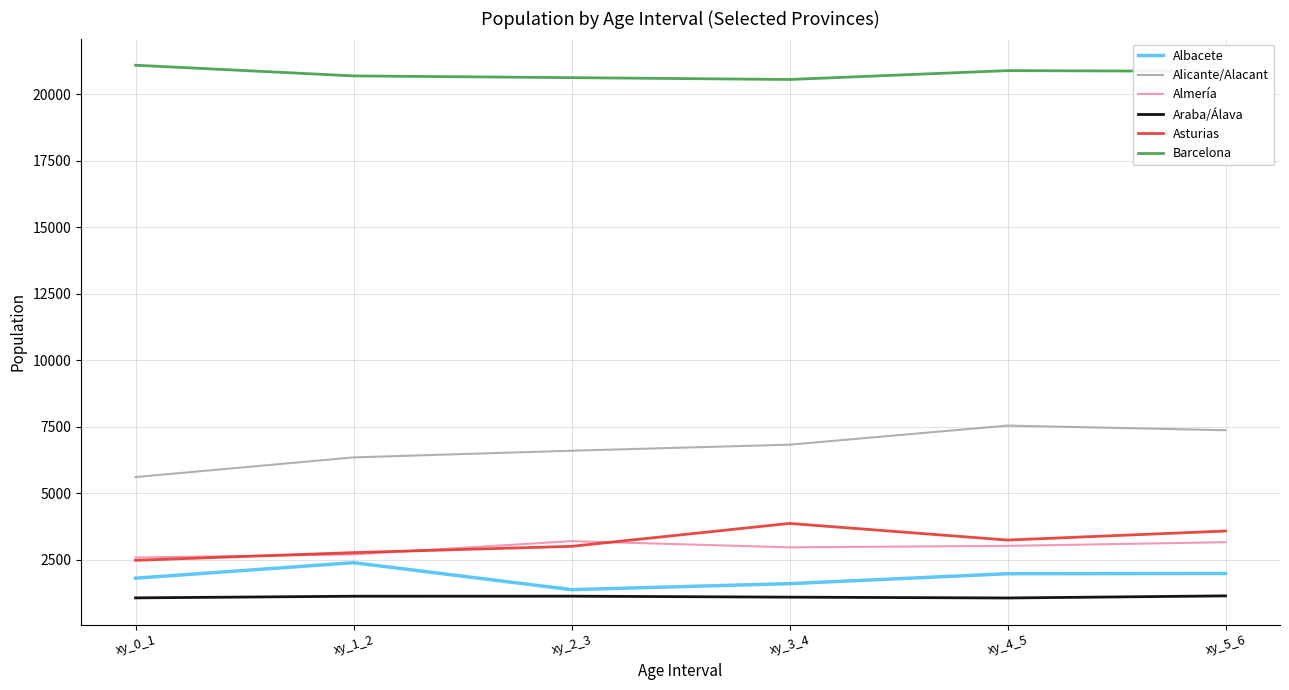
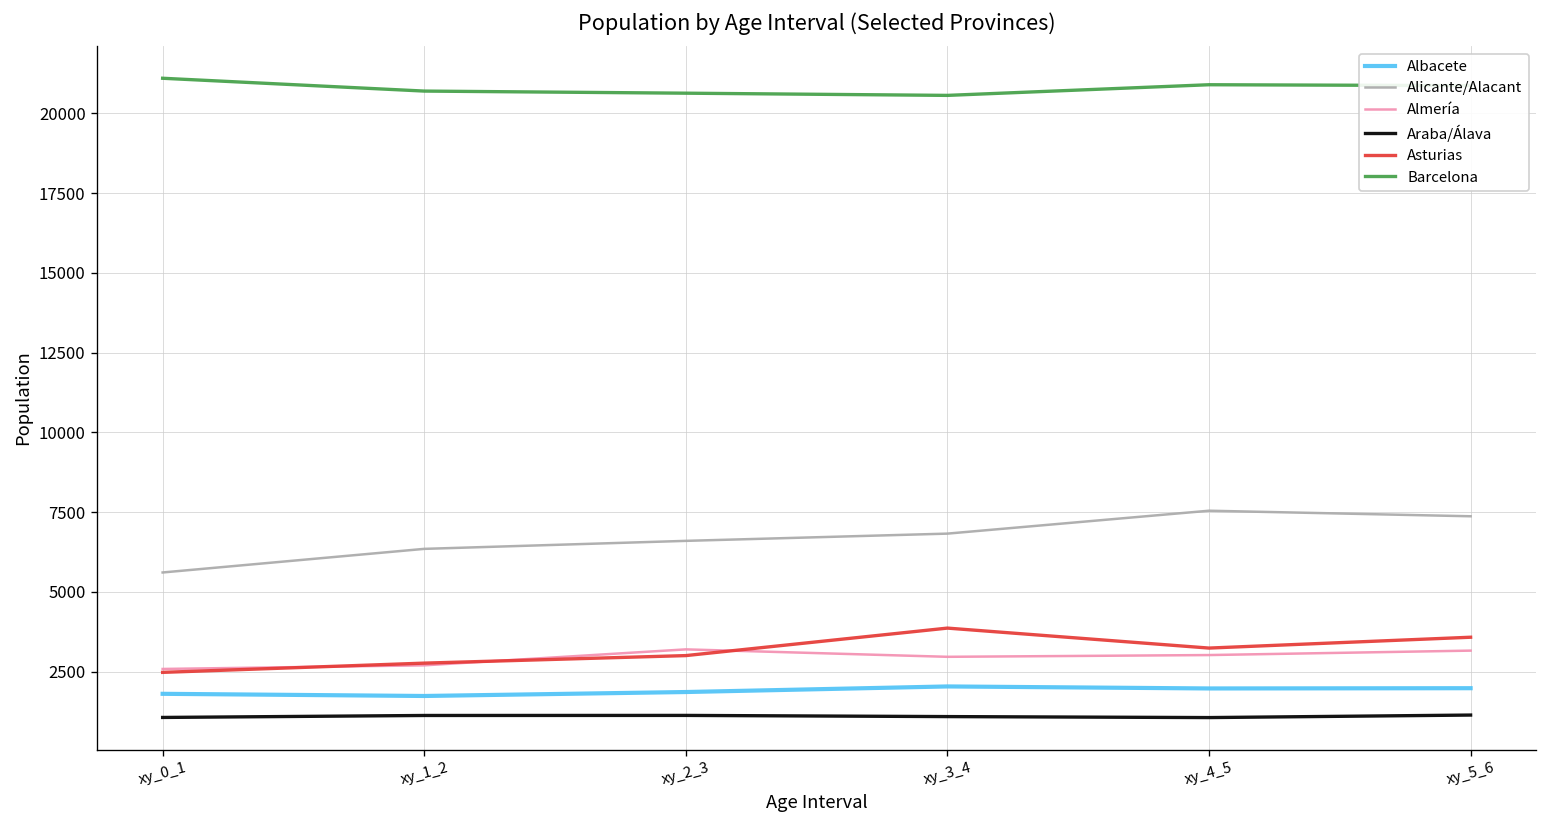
  {
    "Albacete": {
      "xy_0_1": 1800,
-     "xy_1_2": 2400,
-     "xy_2_3": 1400,
-     "xy_3_4": 1600,
+     "xy_1_2": 1700,
+     "xy_2_3": 1900,
+     "xy_3_4": 2000,
      "xy_4_5": 2000,
      "xy_5_6": 2000
    },
    "Alicante/Alacant": {
      "xy_0_1": 5600,
      "xy_1_2": 6300,
      "xy_2_3": 6600,
      "xy_3_4": 6800,
      "xy_4_5": 7500,
      "xy_5_6": 7400
    },
    "Almería": {
      "xy_0_1": 2600,
      "xy_2_3": 3200,
      "xy_3_4": 3000,
      "xy_4_5": 3000,
      "xy_5_6": 3200
    },
    "Araba/Álava": {
      "xy_0_1": 1100,
      "xy_1_2": 1100,
      "xy_2_3": 1100,
      "xy_3_4": 1100,
      "xy_4_5": 1100,
      "xy_5_6": 1100
    },
    "Asturias": {
      "xy_0_1": 2500,
      "xy_2_3": 3000,
      "xy_3_4": 3900,
      "xy_4_5": 3200,
      "xy_5_6": 3600
    },
    "Barcelona": {
      "xy_0_1": 21100,
      "xy_1_2": 20700,
      "xy_2_3": 20600,
      "xy_3_4": 20600,
      "xy_4_5": 20900
    }
  }
